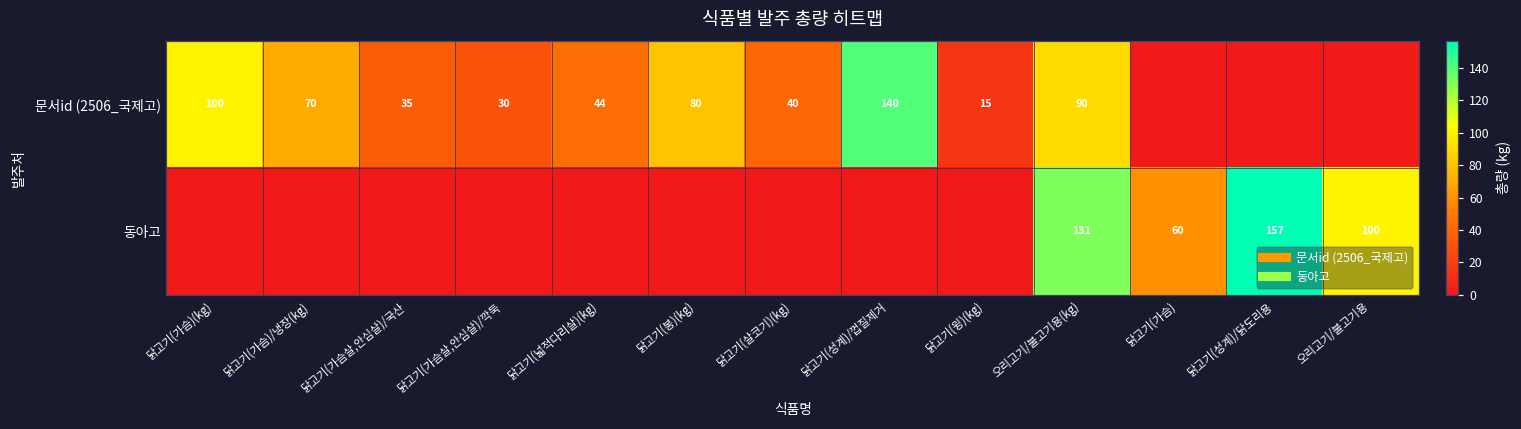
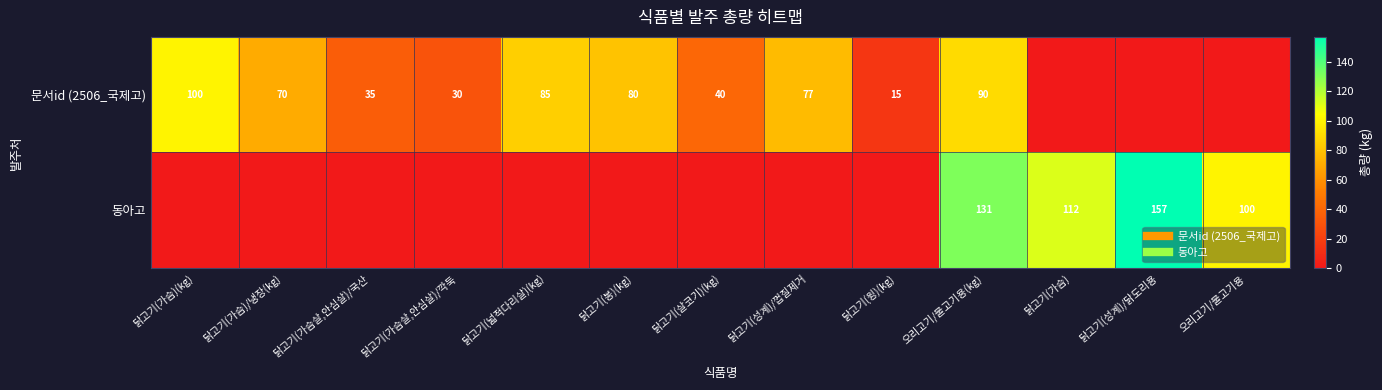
  {
    "문서id (2506_국제고)": {
      "닭고기(가슴)(kg)": 100,
      "닭고기(가슴)/냉장(kg)": 70,
      "닭고기(가슴살,안심살)/국산": 35,
      "닭고기(가슴살,안심살)/깍둑": 30,
-     "닭고기(넓적다리살)(kg)": 44,
+     "닭고기(넓적다리살)(kg)": 85,
      "닭고기(봉)(kg)": 80,
      "닭고기(살코기)(kg)": 40,
-     "닭고기(성계)/껍질제거": 140,
+     "닭고기(성계)/껍질제거": 77,
      "닭고기(윙)(kg)": 15,
      "오리고기/불고기용(kg)": 90
    },
    "동아고": {
      "오리고기/불고기용(kg)": 131,
-     "닭고기(가슴)": 60,
+     "닭고기(가슴)": 112,
      "닭고기(성계)/닭도리용": 157,
      "오리고기/불고기용": 100
    }
  }
